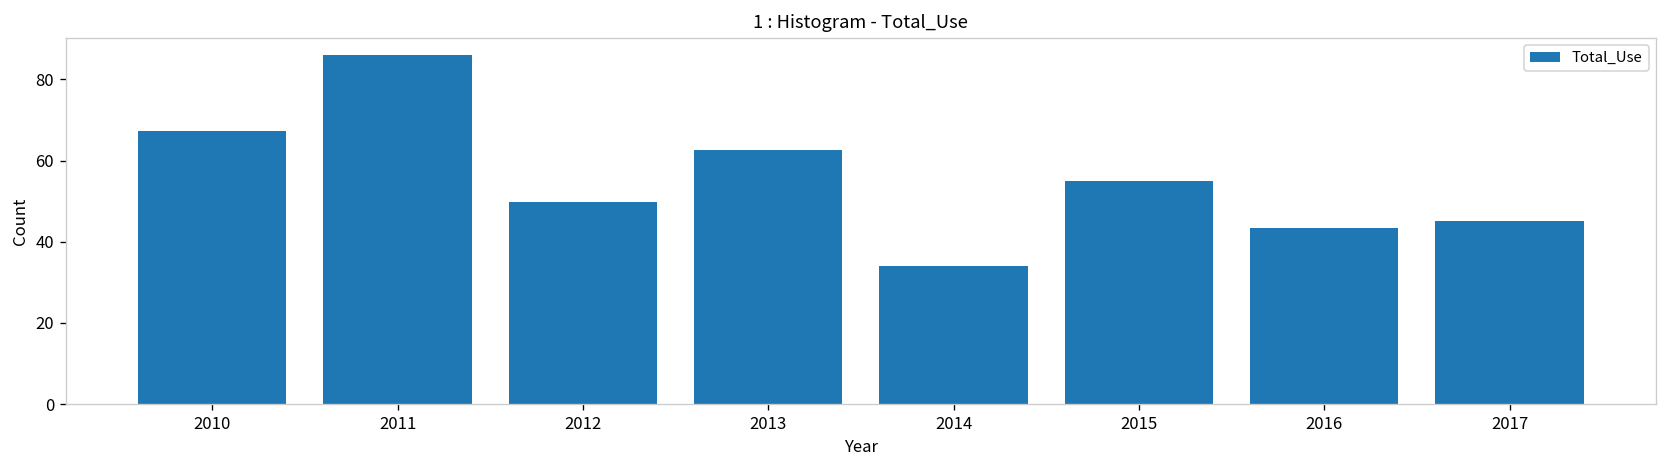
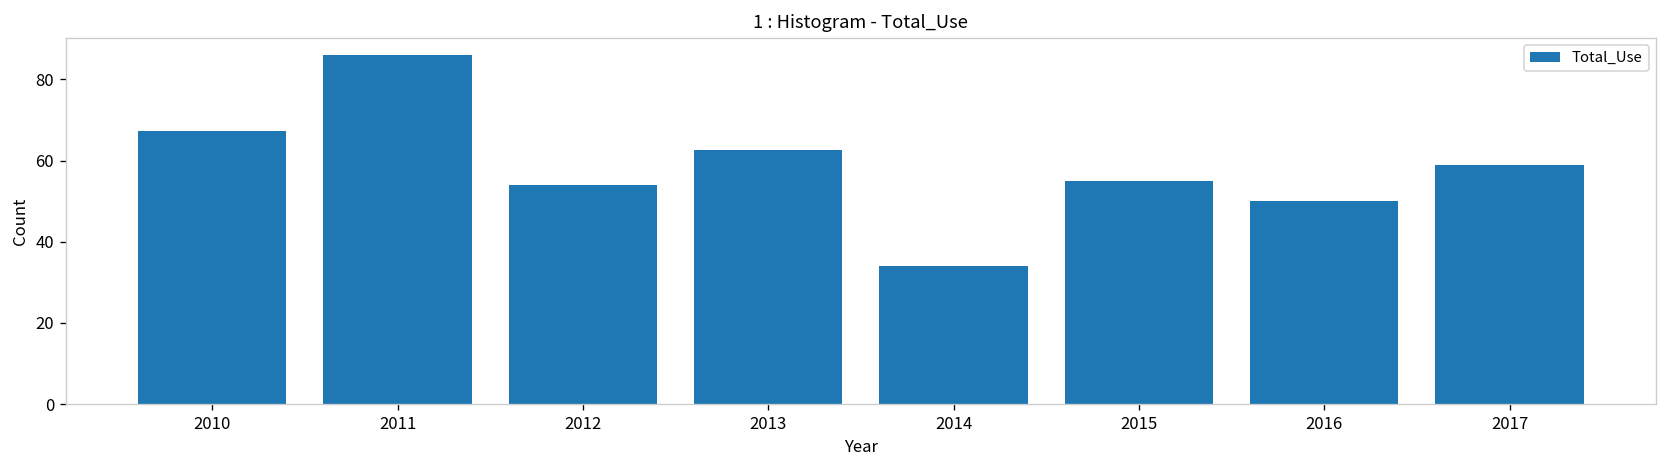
  {
    "2010": 67,
    "2011": 86,
-   "2012": 50,
+   "2012": 54,
    "2013": 63,
    "2014": 34,
    "2015": 55,
-   "2016": 44,
-   "2017": 45
+   "2016": 50,
+   "2017": 59
  }
